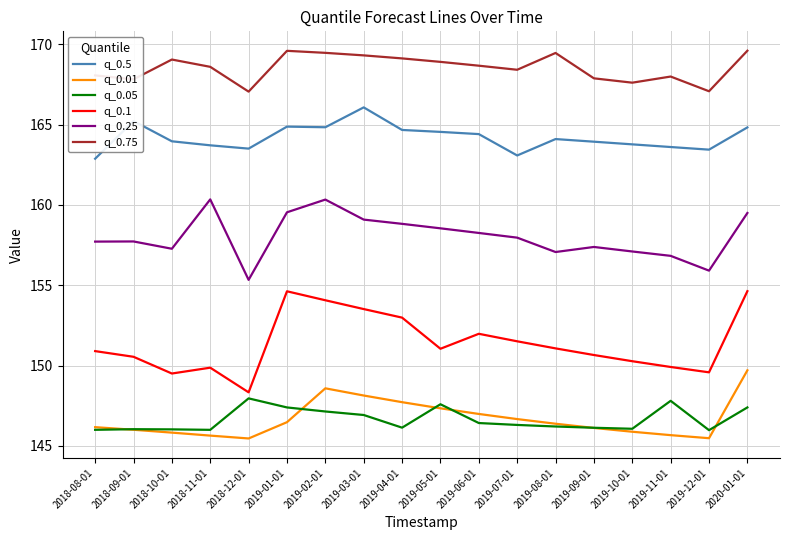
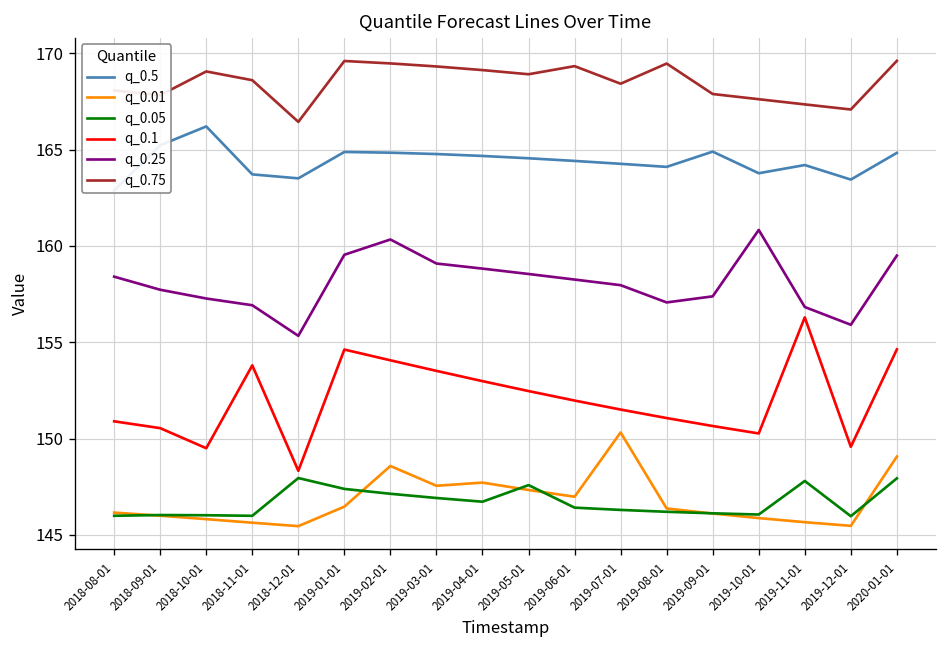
  {
    "q_0.5": {
      "2018-08-01": 162.9,
-     "2018-10-01": 164.0,
+     "2018-10-01": 166.2,
      "2018-11-01": 163.7,
      "2018-12-01": 163.5,
      "2019-01-01": 164.9,
      "2019-02-01": 164.8,
-     "2019-03-01": 166.1,
+     "2019-03-01": 164.8,
      "2019-04-01": 164.7,
      "2019-05-01": 164.5,
      "2019-06-01": 164.4,
-     "2019-07-01": 163.1,
+     "2019-07-01": 164.3,
      "2019-08-01": 164.1,
-     "2019-09-01": 163.9,
+     "2019-09-01": 164.9,
      "2019-10-01": 163.8,
-     "2019-11-01": 163.6,
+     "2019-11-01": 164.2,
      "2019-12-01": 163.4,
      "2020-01-01": 164.8
    },
    "q_0.01": {
      "2018-08-01": 146.2,
      "2018-10-01": 145.8,
      "2018-11-01": 145.6,
      "2018-12-01": 145.5,
      "2019-01-01": 146.5,
      "2019-02-01": 148.6,
-     "2019-03-01": 148.1,
+     "2019-03-01": 147.6,
      "2019-04-01": 147.7,
      "2019-05-01": 147.3,
      "2019-06-01": 147.0,
-     "2019-07-01": 146.7,
+     "2019-07-01": 150.3,
      "2019-08-01": 146.4,
      "2019-10-01": 145.9,
      "2019-11-01": 145.7,
      "2019-12-01": 145.5,
-     "2020-01-01": 149.7
+     "2020-01-01": 149.1
    },
    "q_0.05": {
      "2018-08-01": 146.0,
      "2018-10-01": 146.0,
      "2018-11-01": 146.0,
      "2018-12-01": 148.0,
      "2019-01-01": 147.4,
      "2019-02-01": 147.1,
      "2019-03-01": 146.9,
-     "2019-04-01": 146.1,
+     "2019-04-01": 146.7,
      "2019-05-01": 147.6,
      "2019-06-01": 146.4,
      "2019-07-01": 146.3,
      "2019-08-01": 146.2,
      "2019-10-01": 146.1,
      "2019-11-01": 147.8,
      "2019-12-01": 146.0,
-     "2020-01-01": 147.4
+     "2020-01-01": 147.9
    },
    "q_0.1": {
      "2018-08-01": 150.9,
      "2018-09-01": 150.5,
      "2018-10-01": 149.5,
-     "2018-11-01": 149.9,
+     "2018-11-01": 153.8,
      "2018-12-01": 148.3,
      "2019-01-01": 154.6,
      "2019-02-01": 154.1,
      "2019-03-01": 153.5,
      "2019-04-01": 153.0,
-     "2019-05-01": 151.0,
+     "2019-05-01": 152.5,
      "2019-06-01": 152.0,
      "2019-07-01": 151.5,
      "2019-08-01": 151.1,
      "2019-09-01": 150.7,
      "2019-10-01": 150.3,
-     "2019-11-01": 149.9,
+     "2019-11-01": 156.3,
      "2019-12-01": 149.6,
      "2020-01-01": 154.6
    },
    "q_0.25": {
-     "2018-08-01": 157.7,
+     "2018-08-01": 158.4,
      "2018-09-01": 157.7,
      "2018-10-01": 157.3,
-     "2018-11-01": 160.3,
+     "2018-11-01": 156.9,
      "2018-12-01": 155.3,
      "2019-01-01": 159.5,
      "2019-02-01": 160.3,
      "2019-03-01": 159.1,
      "2019-04-01": 158.8,
      "2019-05-01": 158.5,
      "2019-06-01": 158.3,
      "2019-07-01": 158.0,
      "2019-08-01": 157.1,
      "2019-09-01": 157.4,
-     "2019-10-01": 157.1,
+     "2019-10-01": 160.8,
      "2019-11-01": 156.8,
      "2019-12-01": 155.9,
      "2020-01-01": 159.5
    },
    "q_0.75": {
      "2018-10-01": 169.1,
      "2018-11-01": 168.6,
-     "2018-12-01": 167.1,
+     "2018-12-01": 166.4,
      "2019-01-01": 169.6,
      "2019-02-01": 169.5,
      "2019-03-01": 169.3,
      "2019-04-01": 169.1,
      "2019-05-01": 168.9,
-     "2019-06-01": 168.7,
+     "2019-06-01": 169.3,
      "2019-07-01": 168.4,
      "2019-08-01": 169.5,
      "2019-09-01": 167.9,
      "2019-10-01": 167.6,
-     "2019-11-01": 168.0,
+     "2019-11-01": 167.3,
      "2019-12-01": 167.1,
      "2020-01-01": 169.6
    }
  }
